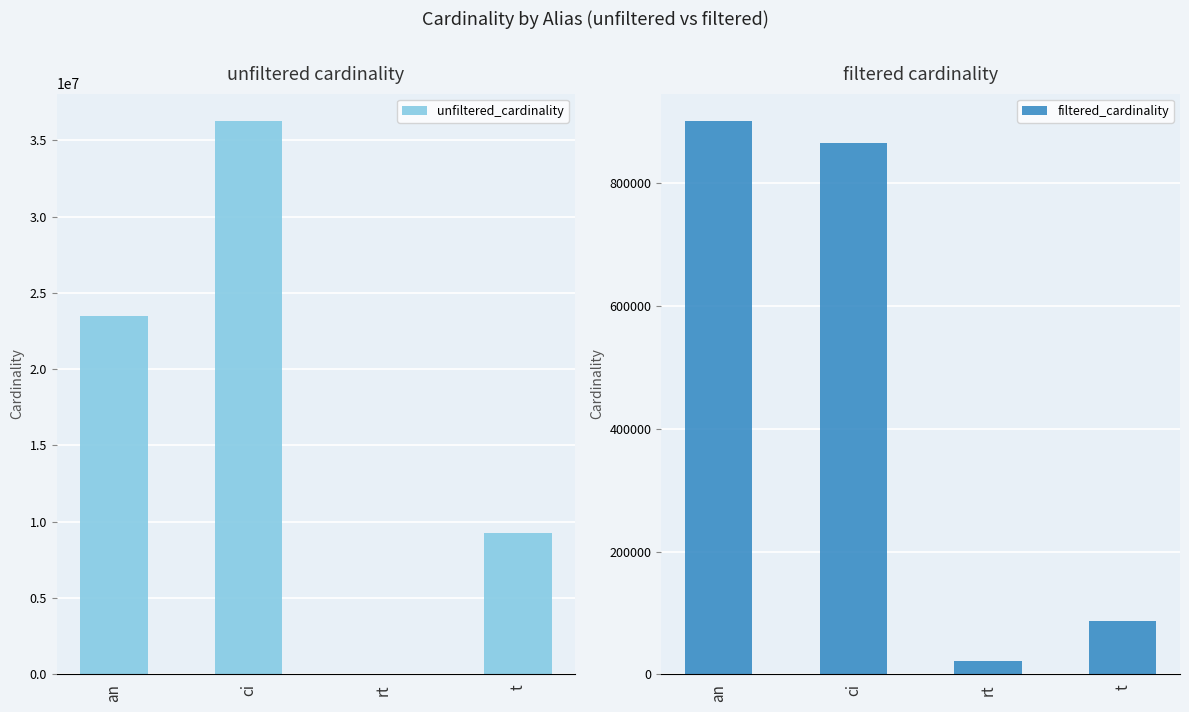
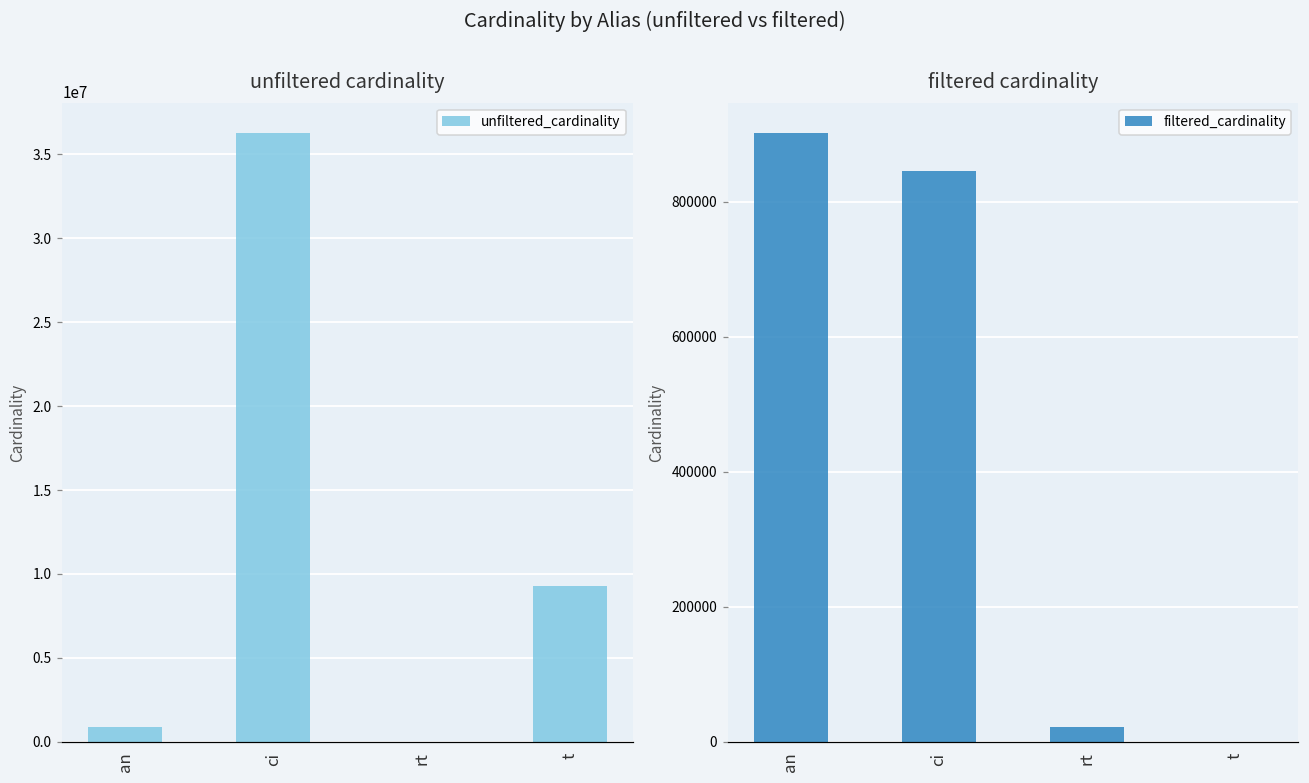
  {
    "unfiltered cardinality": {
-     "an": 23500000,
+     "an": 900000,
      "ci": 36200000,
      "t": 9300000
    },
    "filtered cardinality": {
      "an": 900000,
-     "ci": 870000,
+     "ci": 850000,
      "rt": 20000,
-     "t": 90000
+     "t": 0
    }
  }
